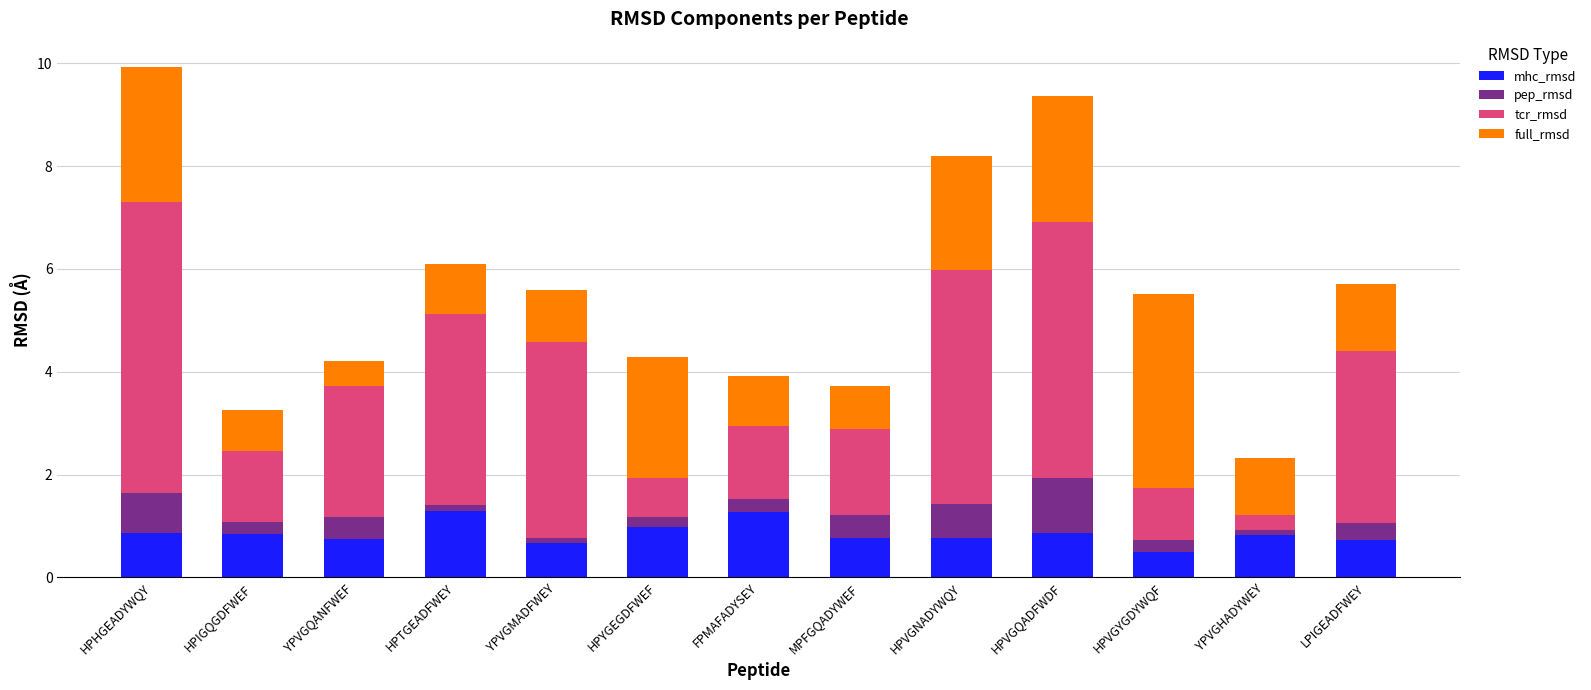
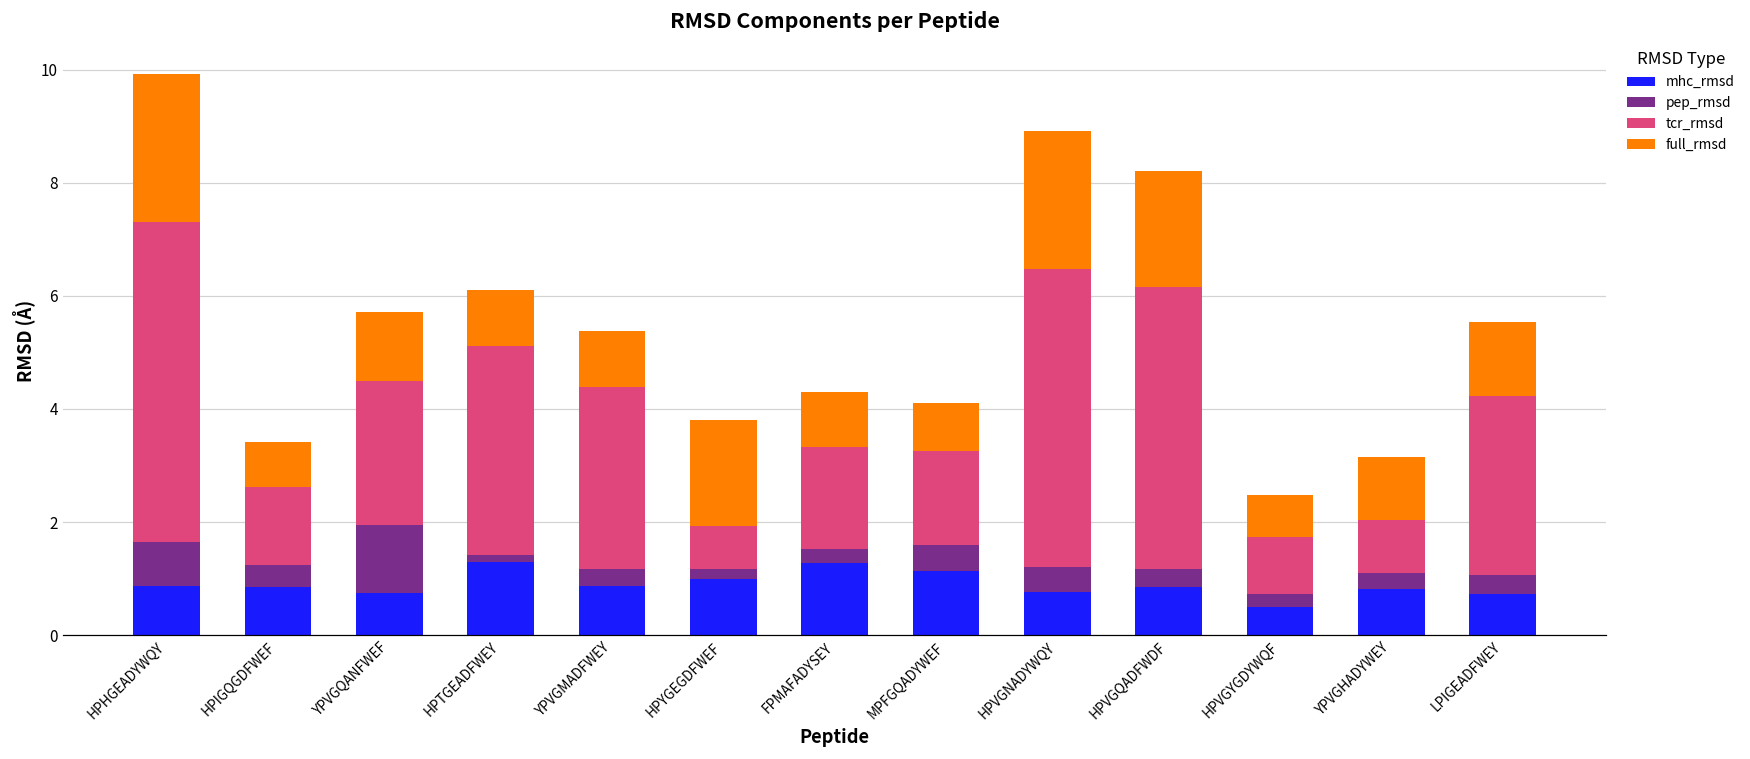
  {
    "mhc_rmsd": {
      "HPHGEADYWQY": 0.9,
      "HPIGQGDFWEF": 0.9,
      "YPVGQANFWEF": 0.7,
      "HPTGEADFWEY": 1.3,
-     "YPVGMADFWEY": 0.7,
+     "YPVGMADFWEY": 0.9,
      "HPYGEGDFWEF": 1.0,
      "FPMAFADYSEY": 1.3,
-     "MPFGQADYWEF": 0.8,
+     "MPFGQADYWEF": 1.1,
      "HPVGNADYWQY": 0.8,
      "HPVGQADFWDF": 0.9,
      "HPVGYGDYWQF": 0.5,
      "YPVGHADYWEY": 0.8,
      "LPIGEADFWEY": 0.7
    },
    "pep_rmsd": {
      "HPHGEADYWQY": 0.8,
-     "HPIGQGDFWEF": 0.2,
-     "YPVGQANFWEF": 0.4,
+     "HPIGQGDFWEF": 0.4,
+     "YPVGQANFWEF": 1.2,
      "HPTGEADFWEY": 0.1,
-     "YPVGMADFWEY": 0.1,
+     "YPVGMADFWEY": 0.3,
      "HPYGEGDFWEF": 0.2,
      "FPMAFADYSEY": 0.2,
      "MPFGQADYWEF": 0.4,
-     "HPVGNADYWQY": 0.7,
-     "HPVGQADFWDF": 1.1,
+     "HPVGNADYWQY": 0.4,
+     "HPVGQADFWDF": 0.3,
      "HPVGYGDYWQF": 0.2,
-     "YPVGHADYWEY": 0.1,
+     "YPVGHADYWEY": 0.3,
      "LPIGEADFWEY": 0.3
    },
    "tcr_rmsd": {
      "HPHGEADYWQY": 5.7,
      "HPIGQGDFWEF": 1.4,
      "YPVGQANFWEF": 2.5,
      "HPTGEADFWEY": 3.7,
-     "YPVGMADFWEY": 3.8,
+     "YPVGMADFWEY": 3.2,
      "HPYGEGDFWEF": 0.8,
-     "FPMAFADYSEY": 1.4,
+     "FPMAFADYSEY": 1.8,
      "MPFGQADYWEF": 1.7,
-     "HPVGNADYWQY": 4.6,
+     "HPVGNADYWQY": 5.3,
      "HPVGQADFWDF": 5.0,
      "HPVGYGDYWQF": 1.0,
-     "YPVGHADYWEY": 0.3,
-     "LPIGEADFWEY": 3.3
+     "YPVGHADYWEY": 0.9,
+     "LPIGEADFWEY": 3.2
    },
    "full_rmsd": {
      "HPHGEADYWQY": 2.6,
      "HPIGQGDFWEF": 0.8,
-     "YPVGQANFWEF": 0.5,
+     "YPVGQANFWEF": 1.2,
      "HPTGEADFWEY": 1.0,
      "YPVGMADFWEY": 1.0,
-     "HPYGEGDFWEF": 2.4,
+     "HPYGEGDFWEF": 1.9,
      "FPMAFADYSEY": 1.0,
      "MPFGQADYWEF": 0.8,
-     "HPVGNADYWQY": 2.2,
-     "HPVGQADFWDF": 2.4,
-     "HPVGYGDYWQF": 3.8,
+     "HPVGNADYWQY": 2.4,
+     "HPVGQADFWDF": 2.0,
+     "HPVGYGDYWQF": 0.7,
      "YPVGHADYWEY": 1.1,
      "LPIGEADFWEY": 1.3
    }
  }
